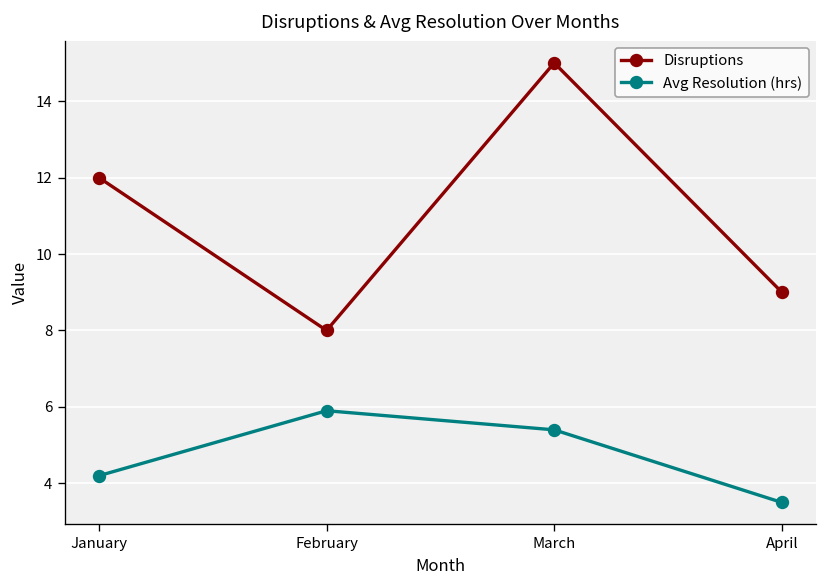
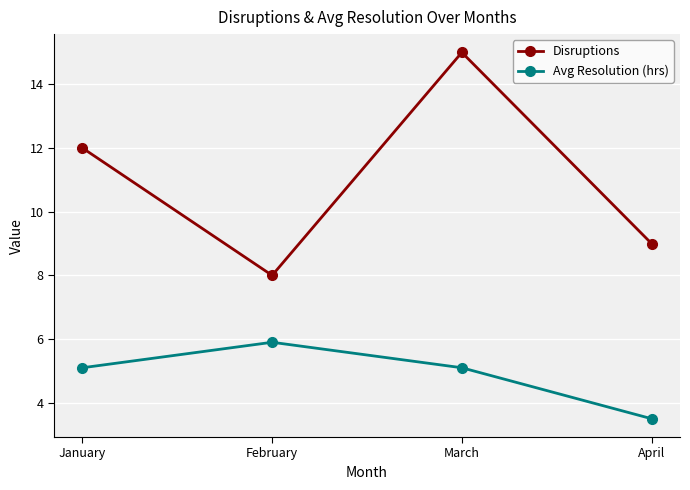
  {
    "Disruptions": {
      "January": 12.0,
      "February": 8.0,
      "March": 15.0,
      "April": 9.0
    },
    "Avg Resolution (hrs)": {
-     "January": 4.2,
+     "January": 5.1,
      "February": 5.9,
-     "March": 5.4,
+     "March": 5.1,
      "April": 3.5
    }
  }
